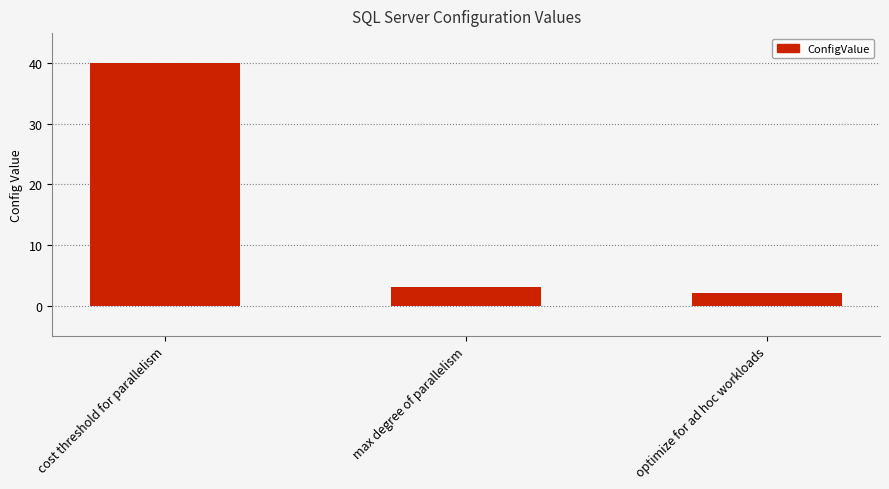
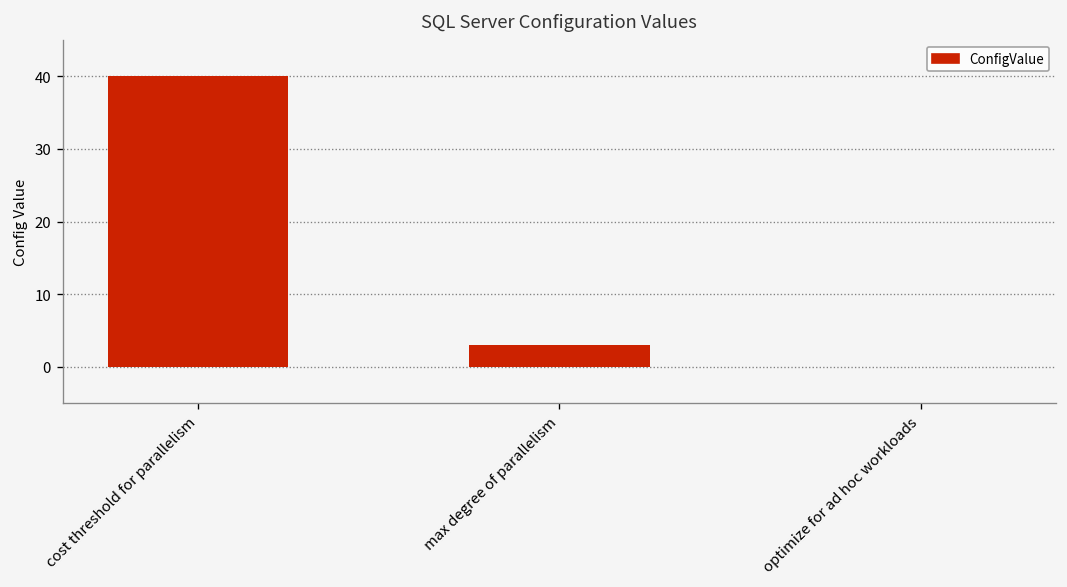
  {
    "cost threshold for parallelism": 40,
    "max degree of parallelism": 3,
-   "optimize for ad hoc workloads": 2
+   "optimize for ad hoc workloads": 0
  }
